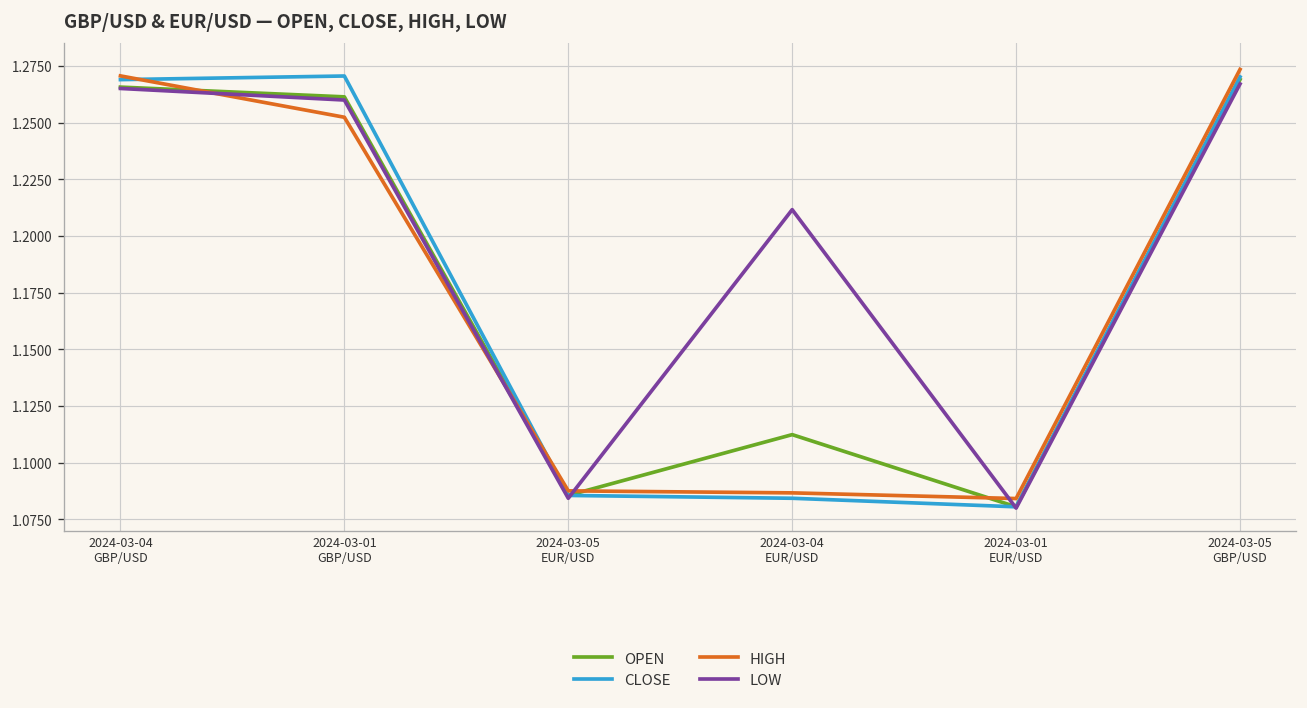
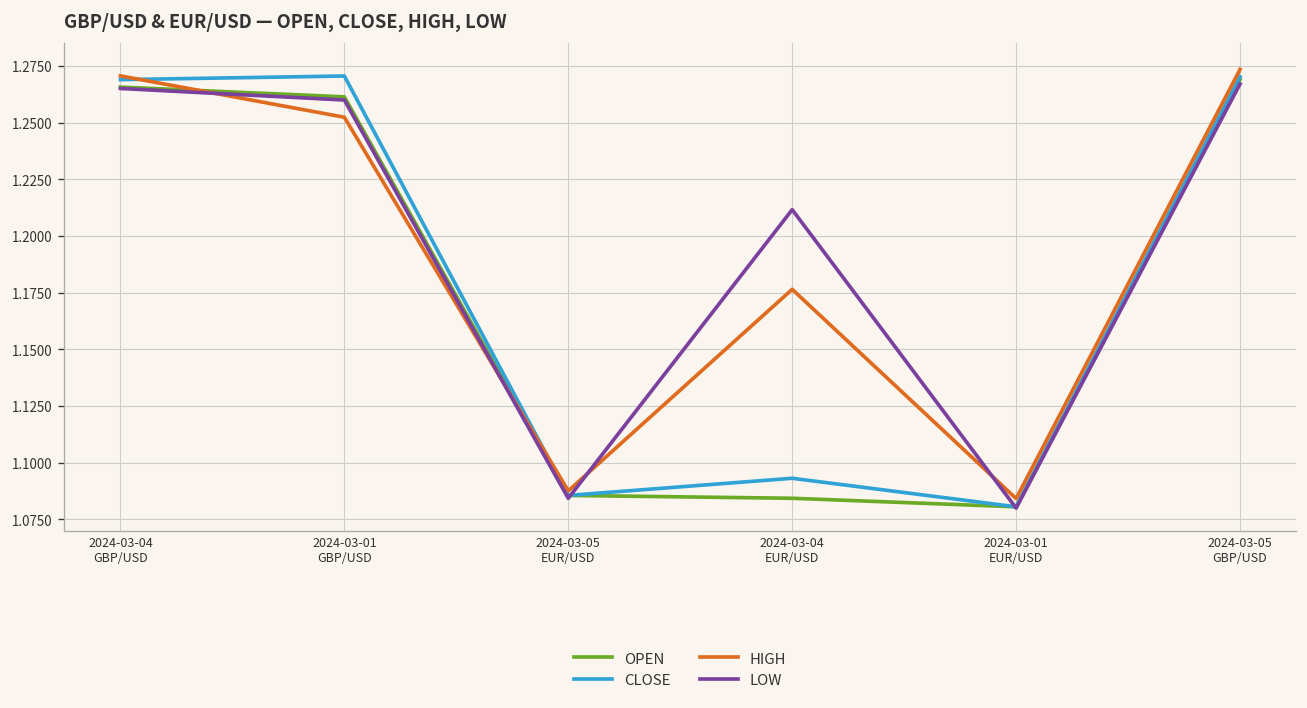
  {
    "OPEN": {
      "2024-03-01 GBP/USD": 1.261,
-     "2024-03-04 EUR/USD": 1.112
+     "2024-03-04 EUR/USD": 1.084
    },
    "CLOSE": {
      "2024-03-04 GBP/USD": 1.269,
      "2024-03-01 GBP/USD": 1.271,
-     "2024-03-04 EUR/USD": 1.084
+     "2024-03-04 EUR/USD": 1.093
    },
    "HIGH": {
      "2024-03-04 GBP/USD": 1.271,
      "2024-03-01 GBP/USD": 1.252,
      "2024-03-05 EUR/USD": 1.088,
-     "2024-03-04 EUR/USD": 1.087,
+     "2024-03-04 EUR/USD": 1.176,
      "2024-03-01 EUR/USD": 1.084,
      "2024-03-05 GBP/USD": 1.274
    },
    "LOW": {
      "2024-03-01 GBP/USD": 1.260,
      "2024-03-04 EUR/USD": 1.212,
      "2024-03-05 GBP/USD": 1.267
    }
  }
